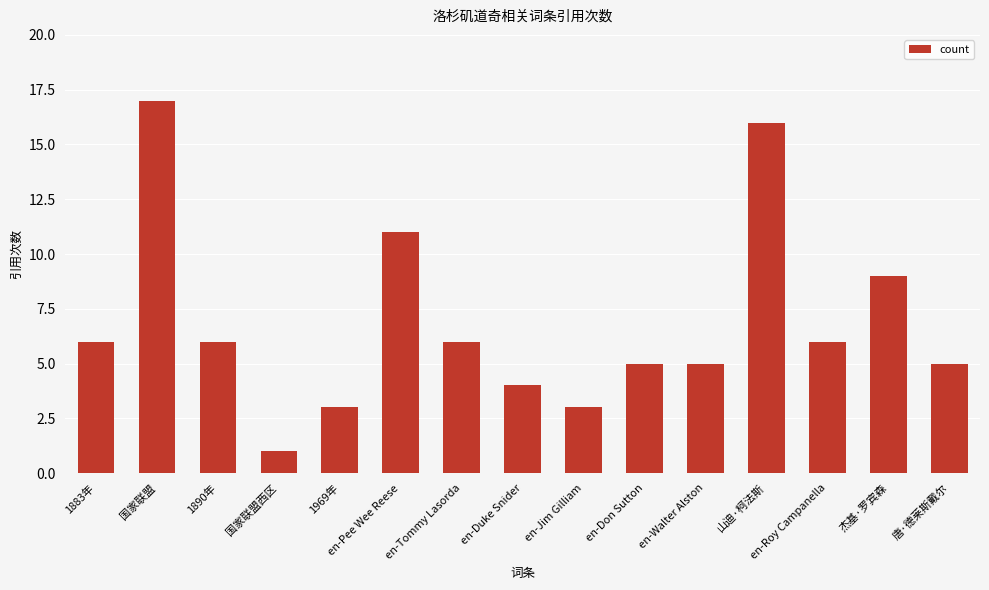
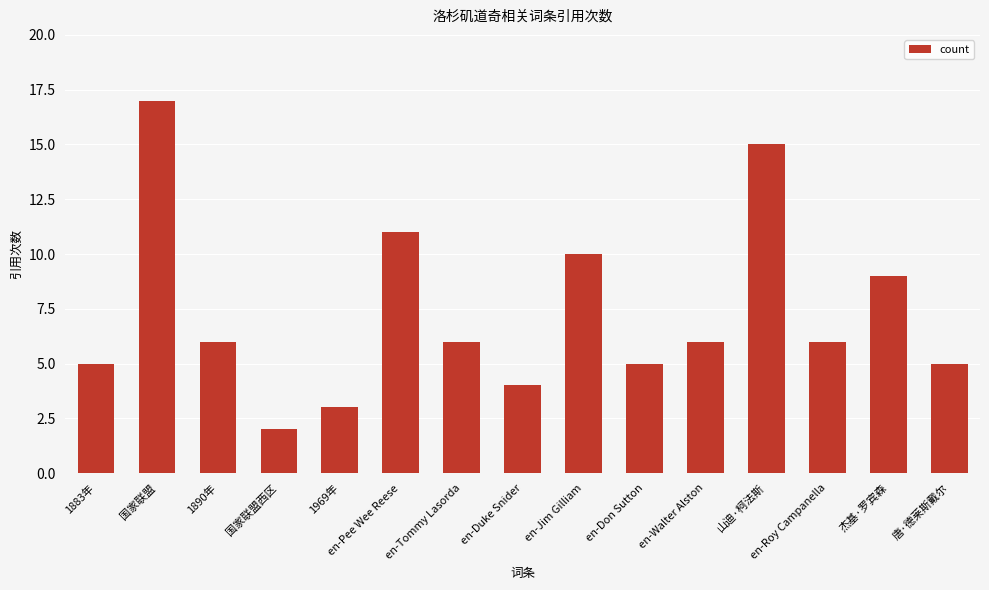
  {
-   "1883年": 6,
+   "1883年": 5,
    "国家联盟": 17,
    "1890年": 6,
-   "国家联盟西区": 1,
+   "国家联盟西区": 2,
    "1969年": 3,
    "en-Pee Wee Reese": 11,
    "en-Tommy Lasorda": 6,
    "en-Duke Snider": 4,
-   "en-Jim Gilliam": 3,
+   "en-Jim Gilliam": 10,
    "en-Don Sutton": 5,
-   "en-Walter Alston": 5,
-   "山迪·柯法斯": 16,
+   "en-Walter Alston": 6,
+   "山迪·柯法斯": 15,
    "en-Roy Campanella": 6,
    "杰基·罗宾森": 9,
    "唐·德莱斯戴尔": 5
  }
